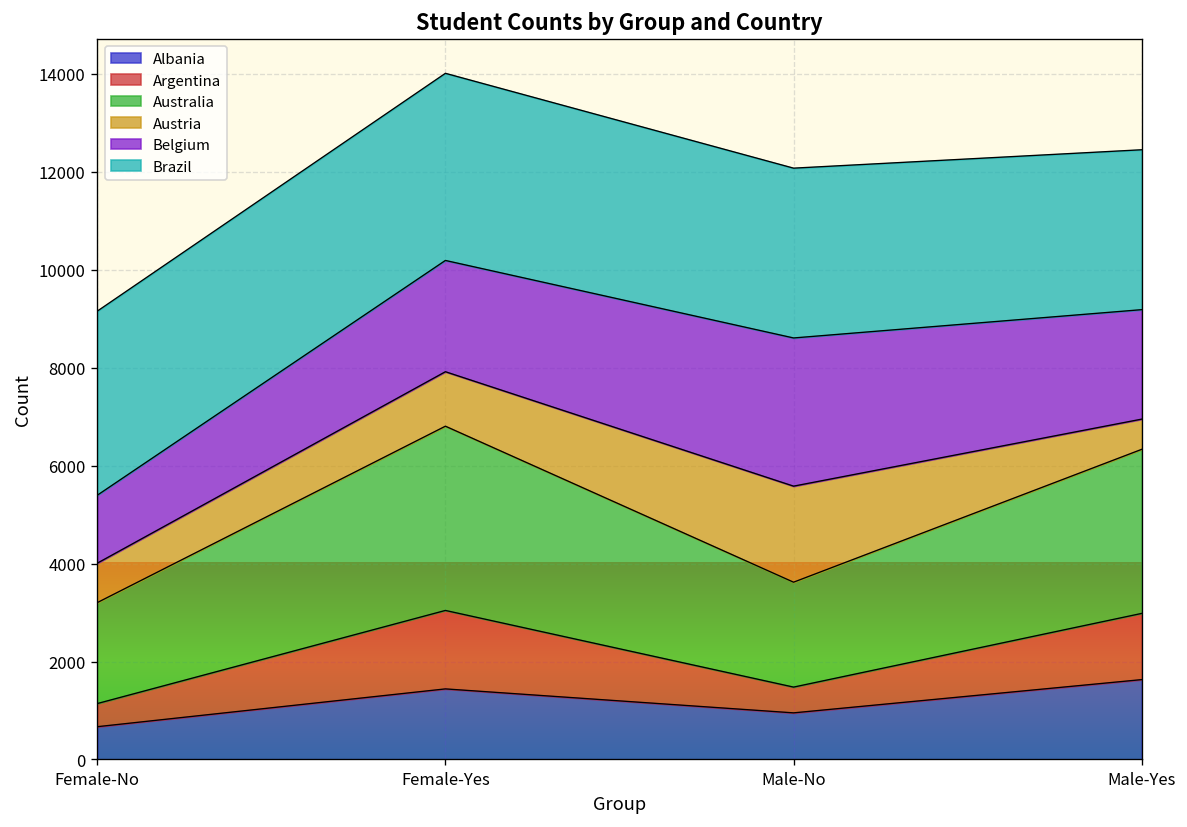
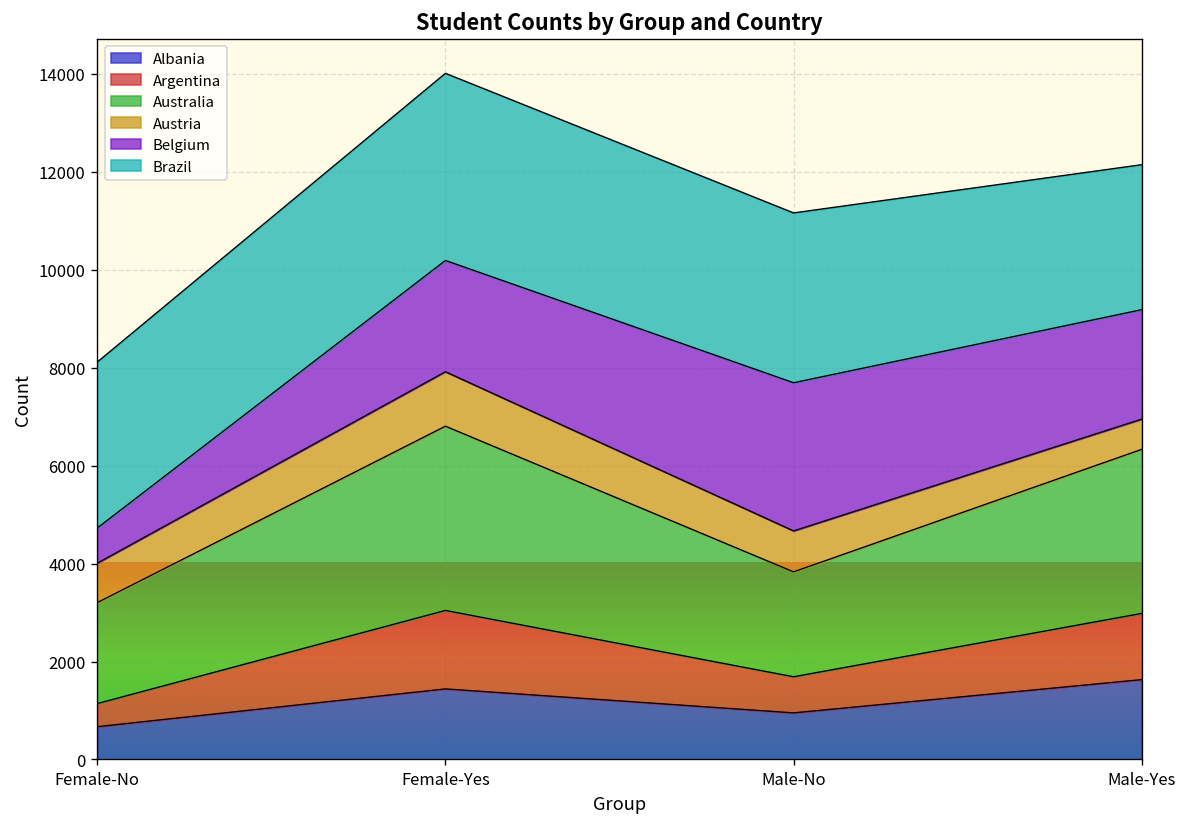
  {
    "Albania": {
      "Female-No": 700,
      "Female-Yes": 1400,
      "Male-No": 1000,
      "Male-Yes": 1600
    },
    "Argentina": {
      "Female-No": 500,
      "Female-Yes": 1600,
-     "Male-No": 500,
+     "Male-No": 700,
      "Male-Yes": 1400
    },
    "Australia": {
      "Female-No": 2100,
      "Female-Yes": 3800,
      "Male-No": 2100,
      "Male-Yes": 3300
    },
    "Austria": {
      "Female-No": 800,
      "Female-Yes": 1100,
-     "Male-No": 2000,
+     "Male-No": 800,
      "Male-Yes": 600
    },
    "Belgium": {
-     "Female-No": 1400,
+     "Female-No": 700,
      "Female-Yes": 2300,
      "Male-No": 3000,
      "Male-Yes": 2200
    },
    "Brazil": {
-     "Female-No": 3800,
+     "Female-No": 3400,
      "Female-Yes": 3800,
      "Male-No": 3500,
-     "Male-Yes": 3300
+     "Male-Yes": 3000
    }
  }
